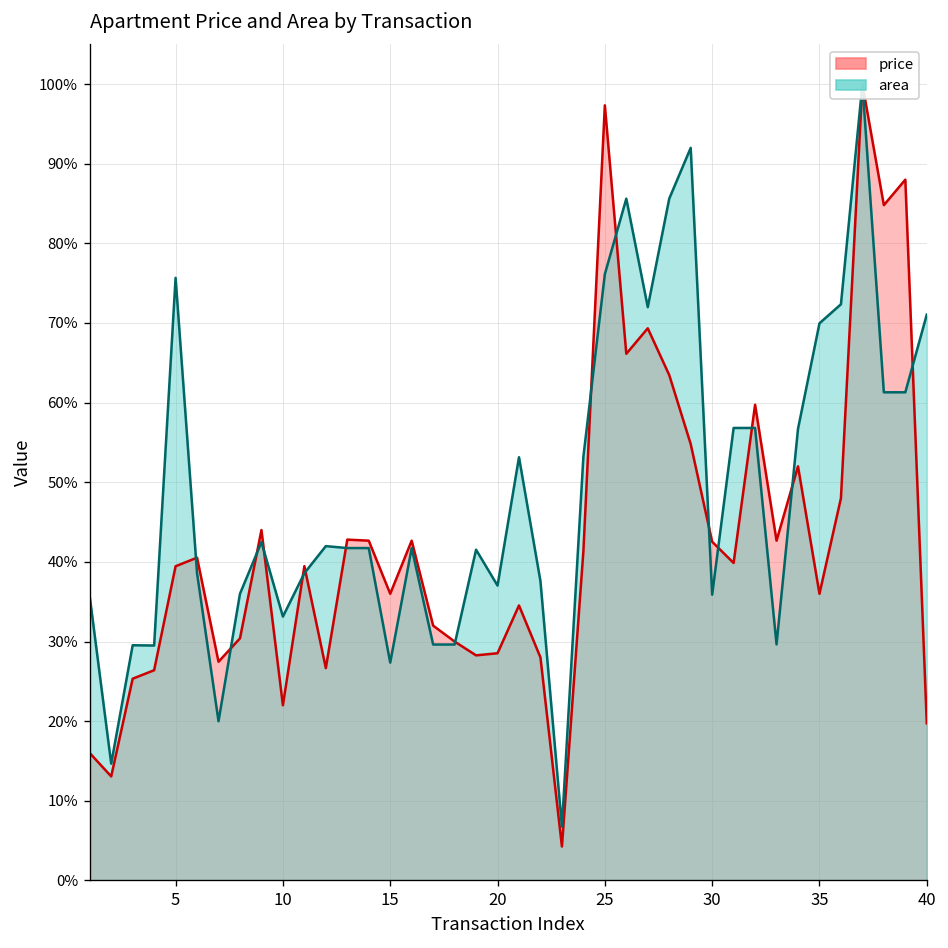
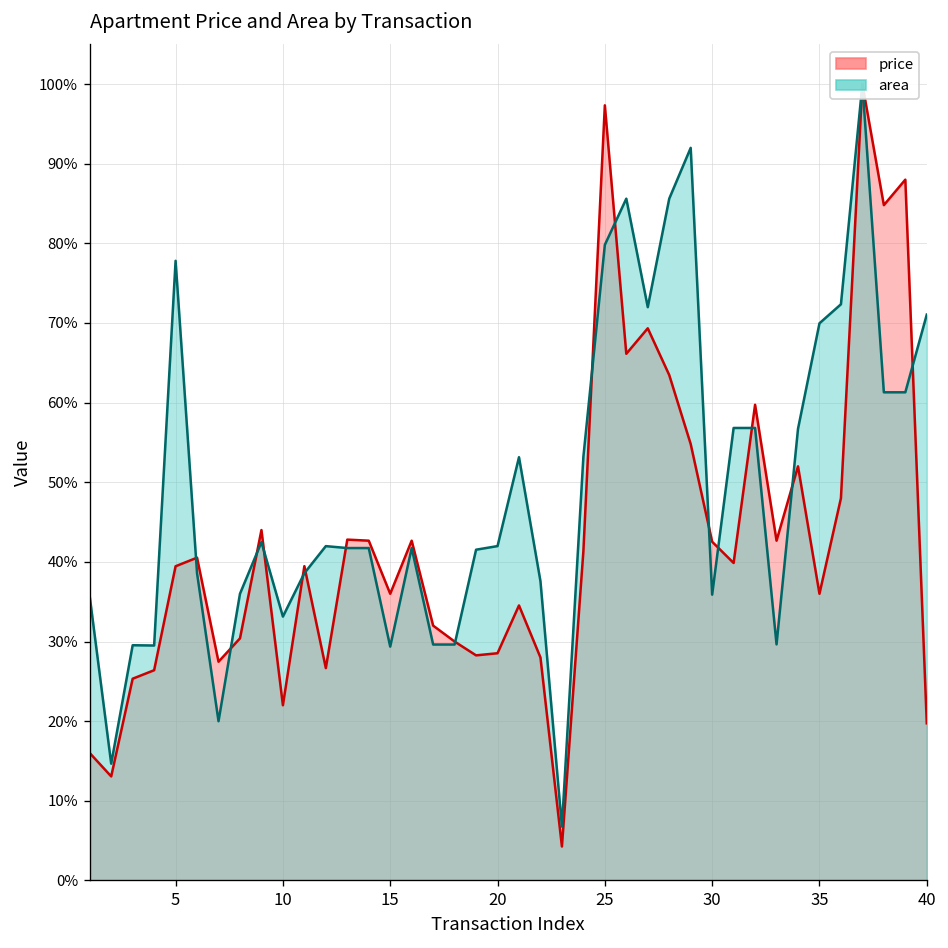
  {
    "price": {
      "5": "39%",
      "10": "22%",
      "15": "36%",
      "20": "29%",
      "25": "97%",
      "30": "43%",
      "35": "36%",
      "40": "20%"
    },
    "area": {
-     "5": "76%",
+     "5": "78%",
      "10": "33%",
-     "15": "27%",
-     "20": "37%",
-     "25": "76%",
+     "15": "29%",
+     "20": "42%",
+     "25": "80%",
      "30": "36%",
      "35": "70%",
      "40": "71%"
    }
  }
